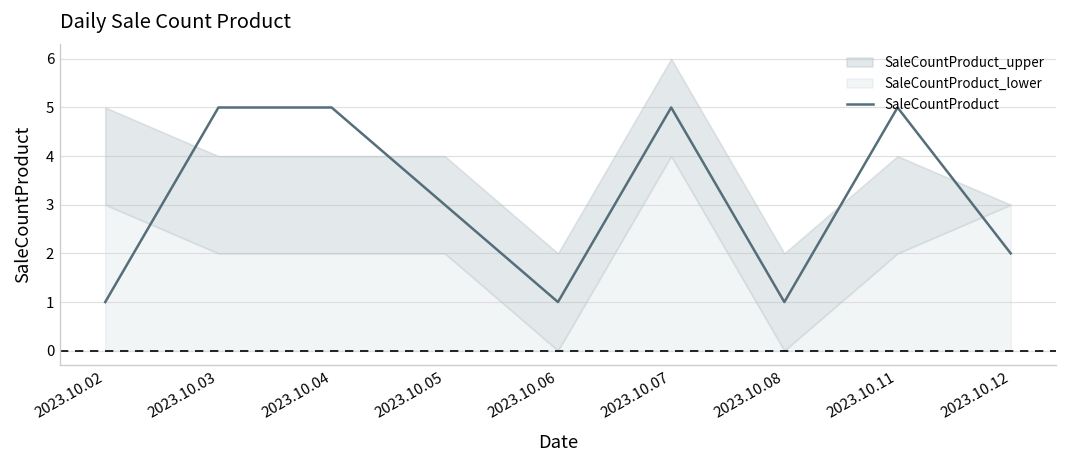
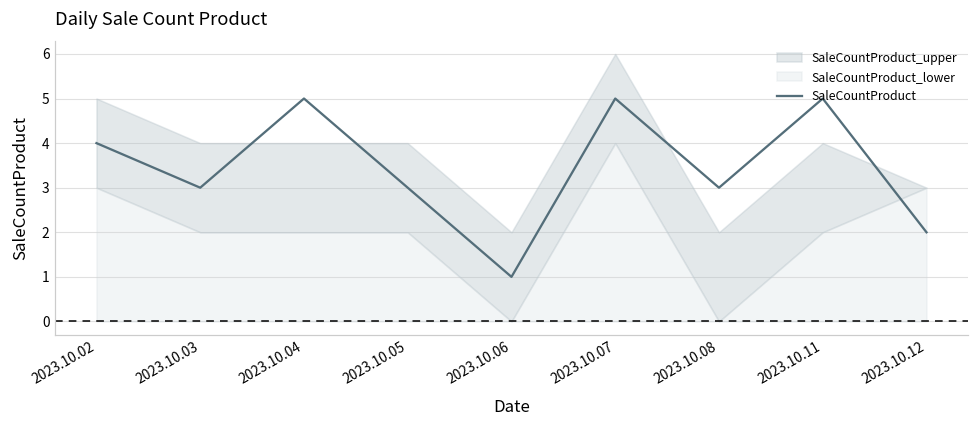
  {
    "SaleCountProduct": {
-     "2023.10.02": 1,
-     "2023.10.03": 5,
+     "2023.10.02": 4,
+     "2023.10.03": 3,
      "2023.10.04": 5,
      "2023.10.05": 3,
      "2023.10.06": 1,
      "2023.10.07": 5,
-     "2023.10.08": 1,
+     "2023.10.08": 3,
      "2023.10.11": 5,
      "2023.10.12": 2
    }
  }
